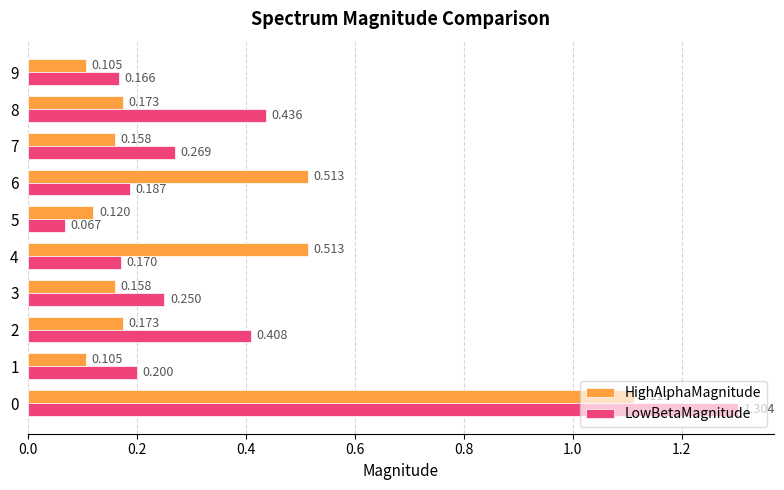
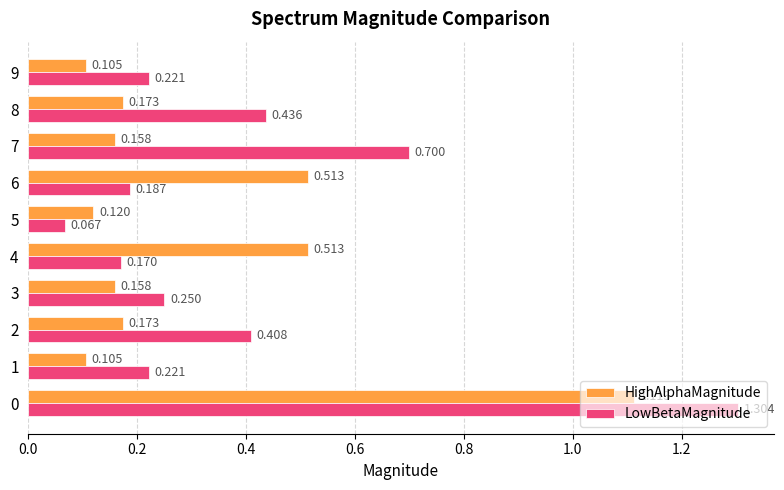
  {
    "HighAlphaMagnitude": {
      "9": 0.105,
      "8": 0.173,
      "7": 0.158,
      "6": 0.513,
      "5": 0.120,
      "4": 0.513,
      "3": 0.158,
      "2": 0.173,
      "1": 0.105
    },
    "LowBetaMagnitude": {
-     "9": 0.166,
+     "9": 0.221,
      "8": 0.436,
-     "7": 0.269,
+     "7": 0.700,
      "6": 0.187,
      "5": 0.067,
      "4": 0.170,
      "3": 0.250,
      "2": 0.408,
-     "1": 0.200
+     "1": 0.221
    }
  }
